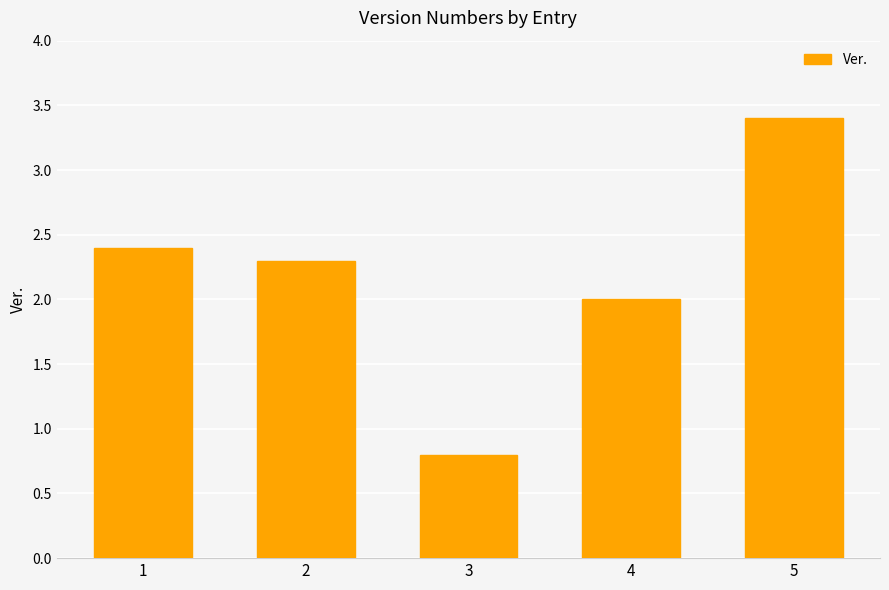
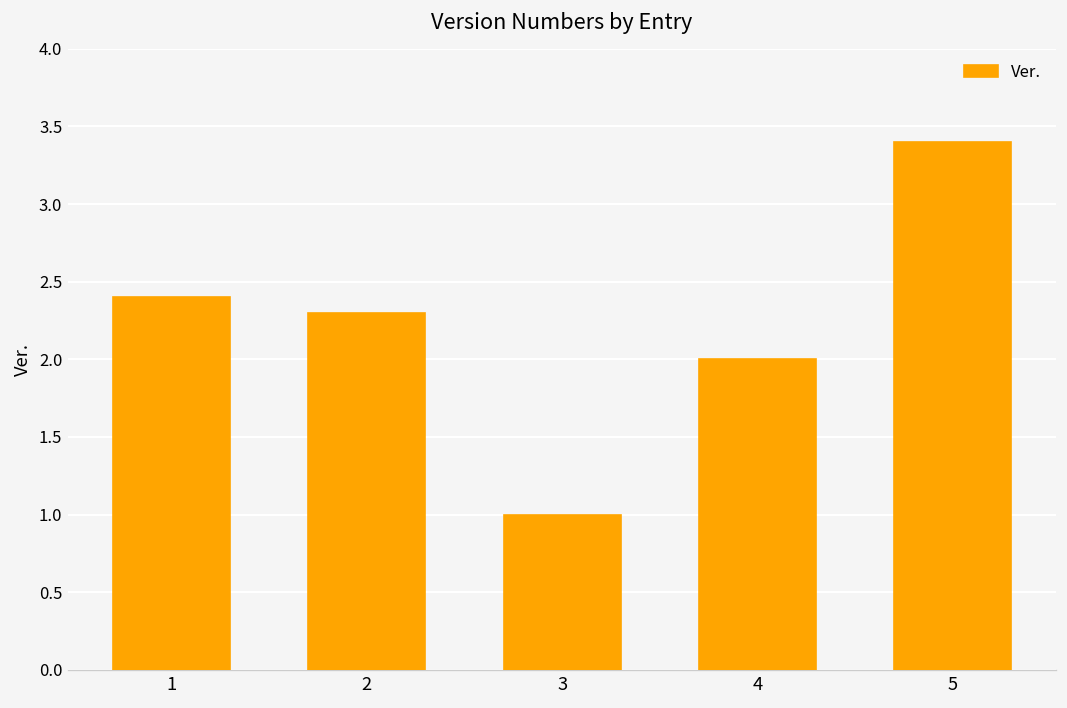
  {
    "1": 2.4,
    "2": 2.3,
-   "3": 0.8,
+   "3": 1.0,
    "4": 2.0,
    "5": 3.4
  }
